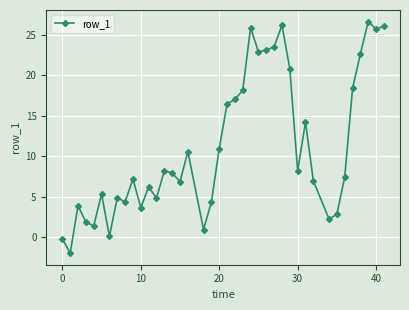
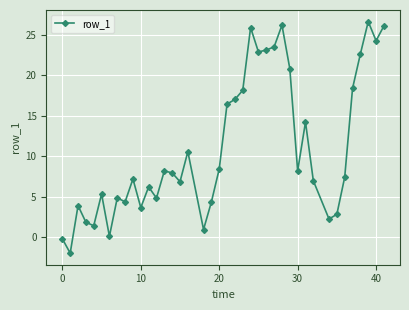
  {
    "0": 0,
    "10": 4,
-   "20": 11,
+   "20": 8,
    "30": 8,
-   "40": 26
+   "40": 24
  }
